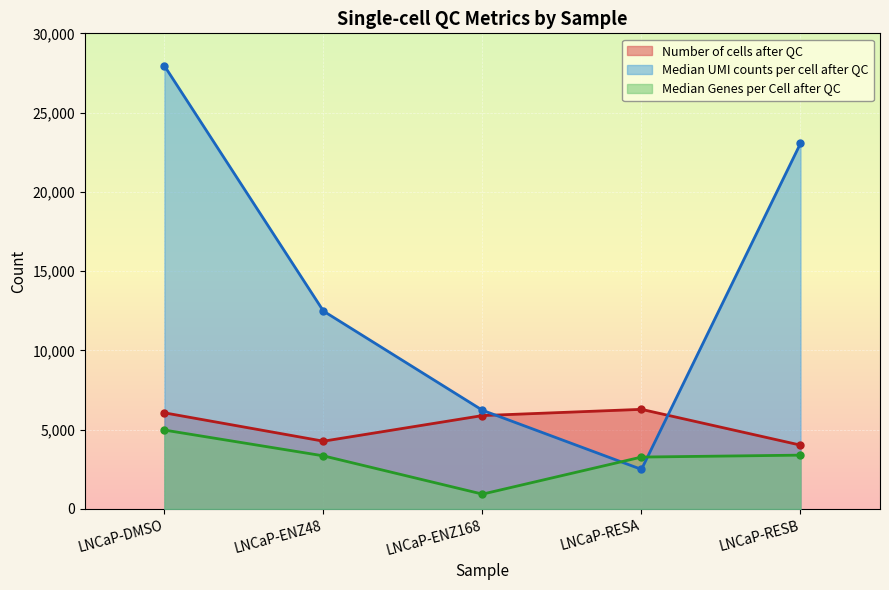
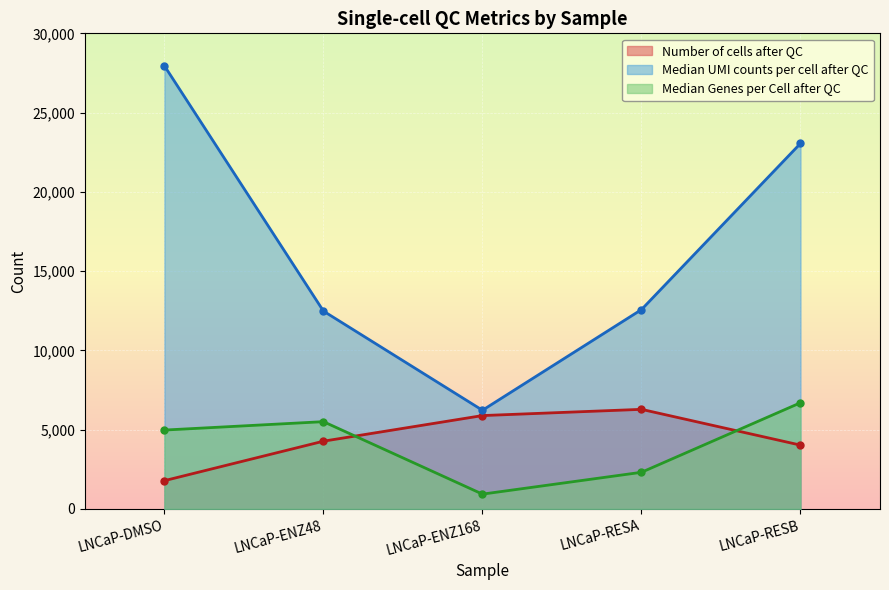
  {
    "Number of cells after QC": {
-     "LNCaP-DMSO": "6,100",
+     "LNCaP-DMSO": "1,800",
      "LNCaP-ENZ48": "4,300",
      "LNCaP-ENZ168": "5,900",
      "LNCaP-RESA": "6,300",
      "LNCaP-RESB": "4,000"
    },
    "Median UMI counts per cell after QC": {
      "LNCaP-DMSO": "28,000",
      "LNCaP-ENZ48": "12,500",
      "LNCaP-ENZ168": "6,200",
-     "LNCaP-RESA": "2,500",
+     "LNCaP-RESA": "12,600",
      "LNCaP-RESB": "23,100"
    },
    "Median Genes per Cell after QC": {
      "LNCaP-DMSO": "5,000",
-     "LNCaP-ENZ48": "3,300",
+     "LNCaP-ENZ48": "5,500",
      "LNCaP-ENZ168": "900",
-     "LNCaP-RESA": "3,300",
-     "LNCaP-RESB": "3,400"
+     "LNCaP-RESA": "2,300",
+     "LNCaP-RESB": "6,700"
    }
  }
